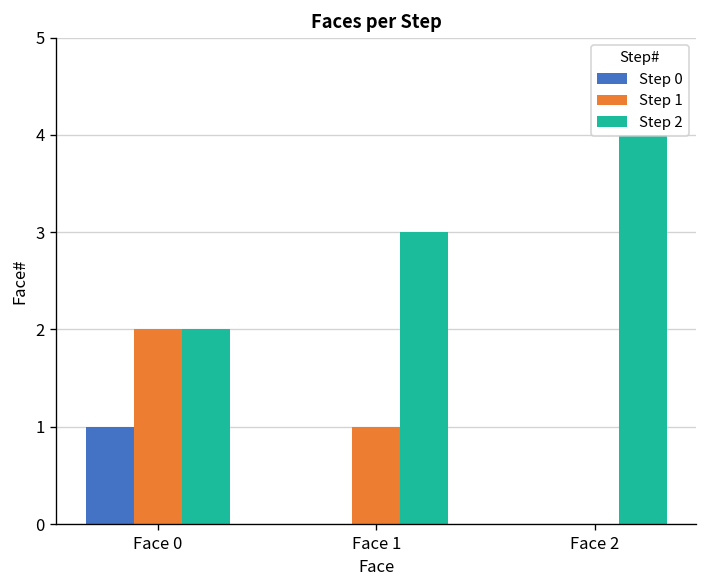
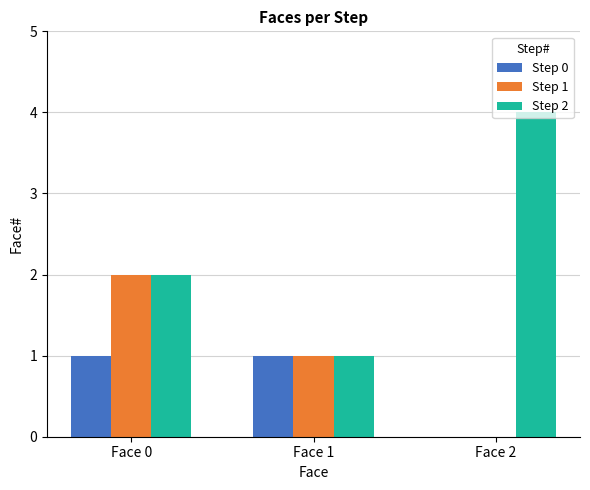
  {
    "Step 0": {
      "Face 0": 1,
-     "Face 1": 0,
+     "Face 1": 1,
      "Face 2": 0
    },
    "Step 1": {
      "Face 0": 2,
      "Face 1": 1,
      "Face 2": 0
    },
    "Step 2": {
      "Face 0": 2,
-     "Face 1": 3
+     "Face 1": 1
    }
  }
